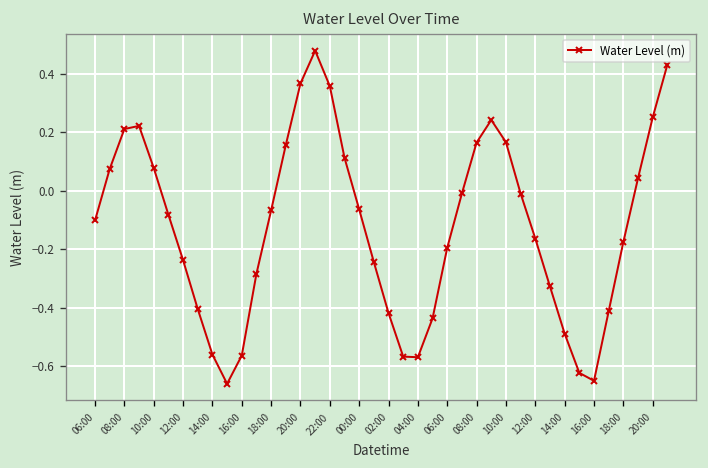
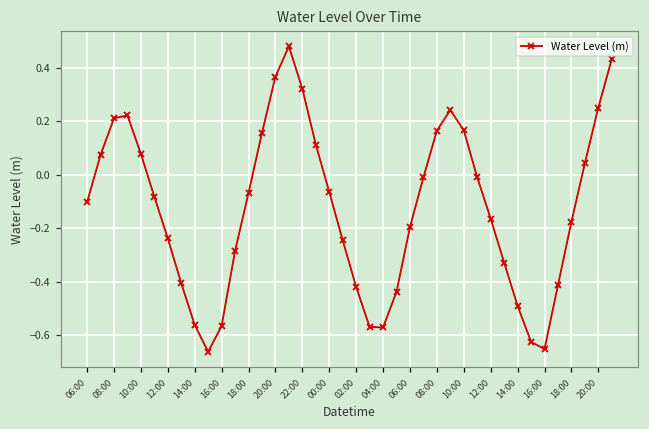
  {
-   "22:00": 0.36,
+   "22:00": 0.32,
    "00:00": -0.06,
    "02:00": -0.42,
    "04:00": -0.57
  }
